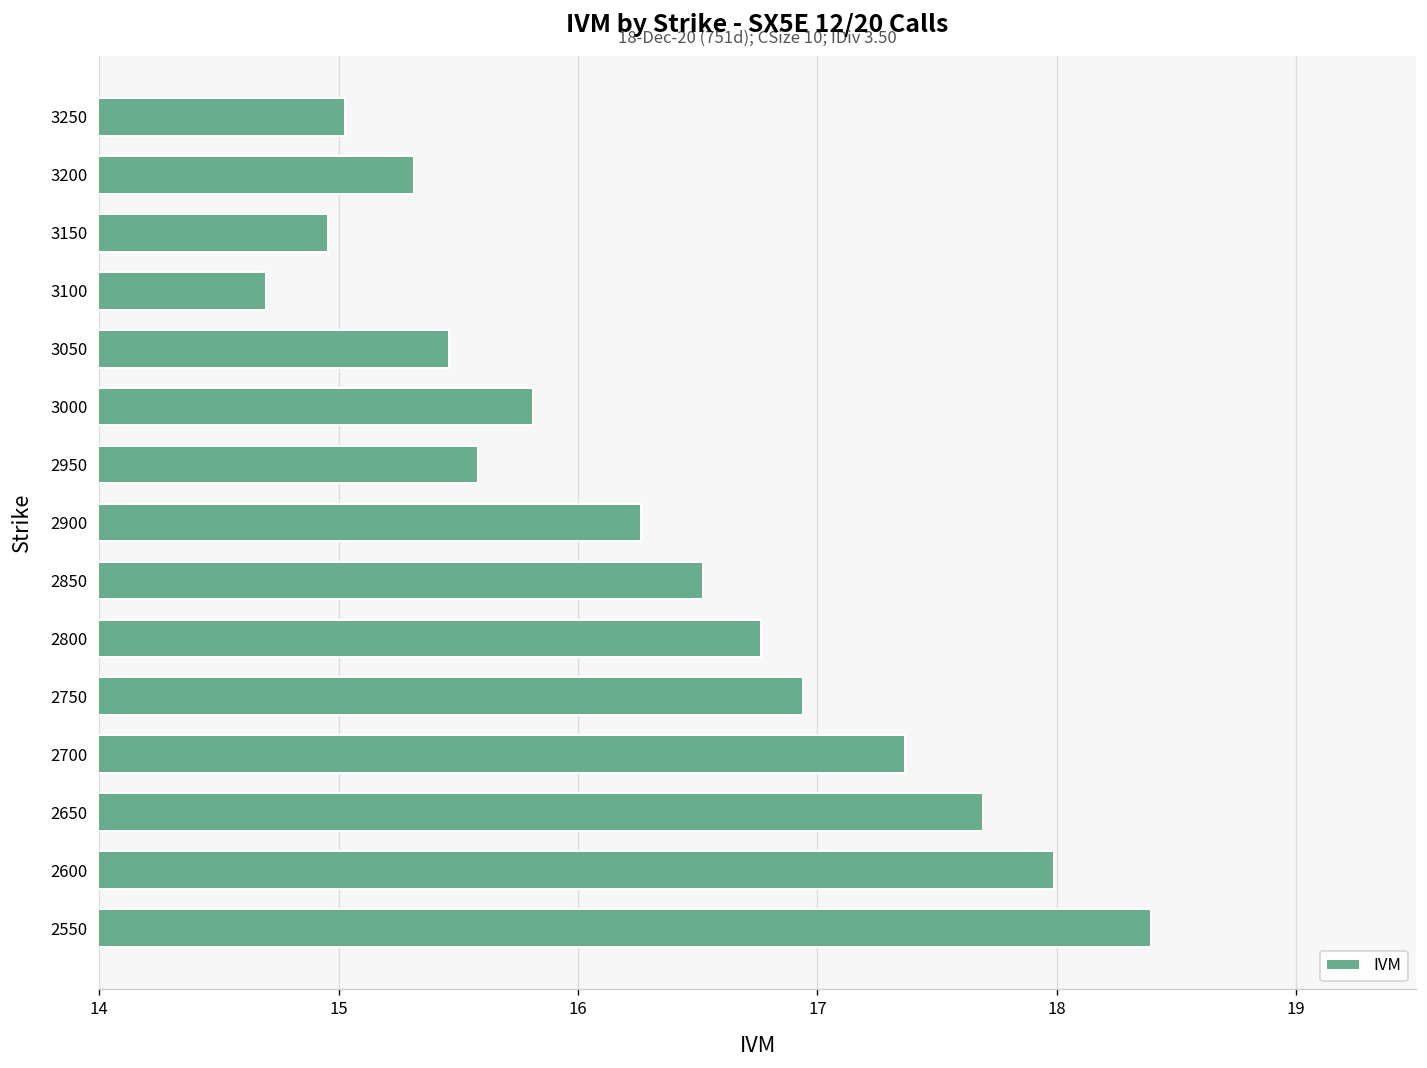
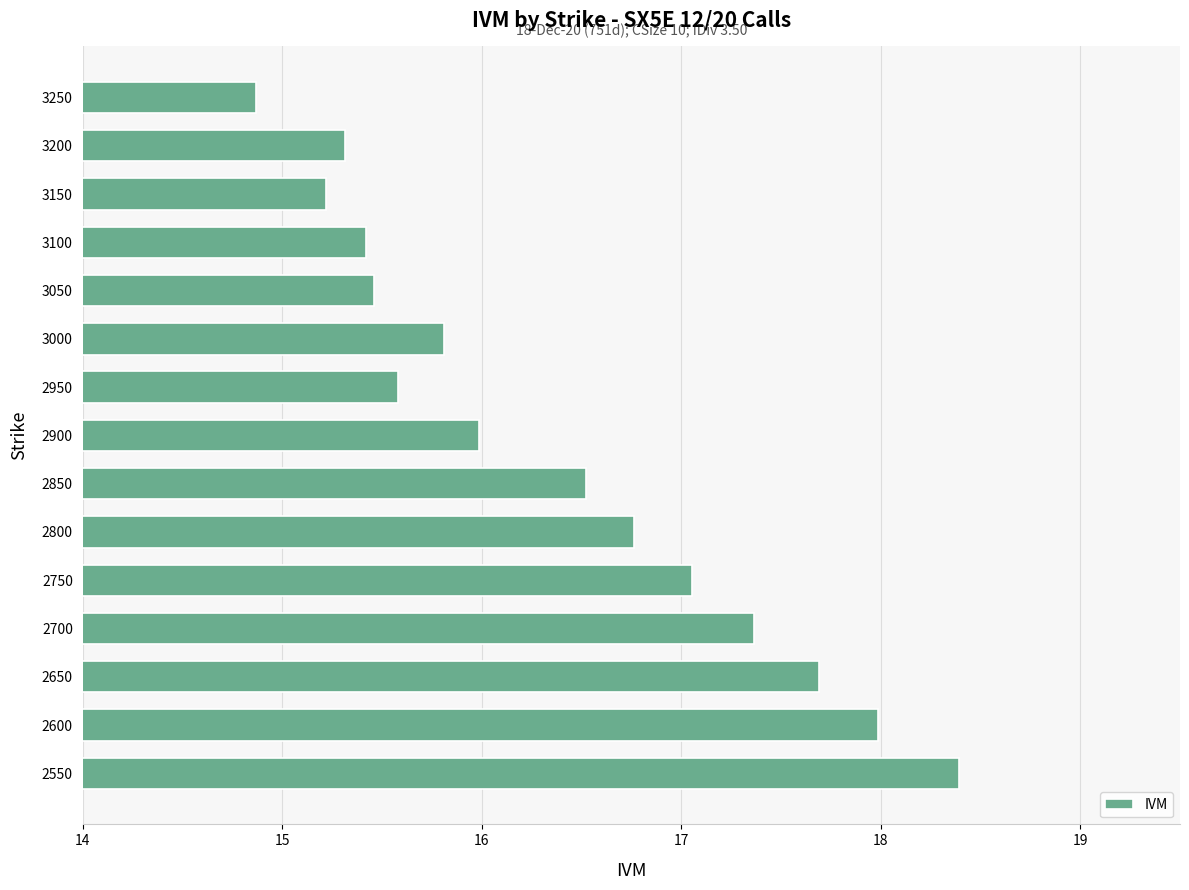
  {
-   "3250": 15.03,
+   "3250": 14.87,
    "3200": 15.31,
-   "3150": 14.95,
-   "3100": 14.70,
+   "3150": 15.22,
+   "3100": 15.42,
    "3050": 15.46,
    "3000": 15.81,
    "2950": 15.58,
-   "2900": 16.26,
+   "2900": 15.99,
    "2850": 16.52,
    "2800": 16.76,
-   "2750": 16.94,
+   "2750": 17.05,
    "2700": 17.37,
    "2650": 17.69,
    "2600": 17.99,
    "2550": 18.39
  }
